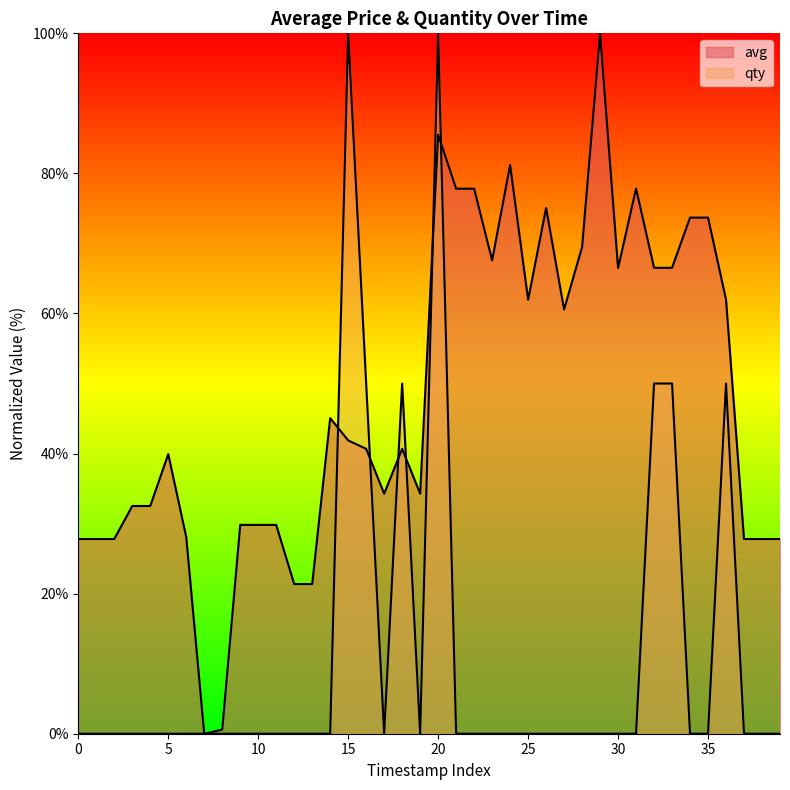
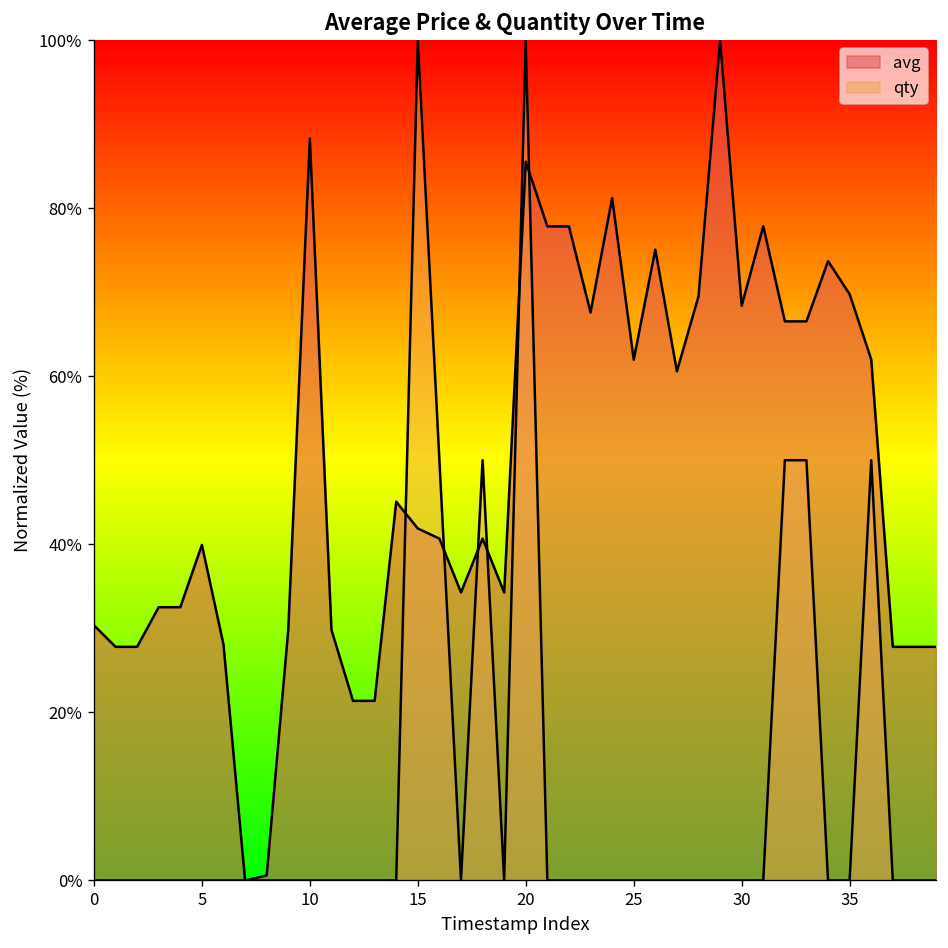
  {
    "avg": {
-     "0": "28%",
+     "0": "30%",
      "5": "40%",
-     "10": "30%",
+     "10": "88%",
      "15": "42%",
      "20": "86%",
      "25": "62%",
-     "30": "66%",
-     "35": "74%"
+     "30": "68%",
+     "35": "70%"
    },
    "qty": {
      "0": "0%",
      "5": "0%",
      "10": "0%",
      "15": "100%",
      "20": "100%",
      "25": "0%",
      "30": "0%",
      "35": "0%"
    }
  }
